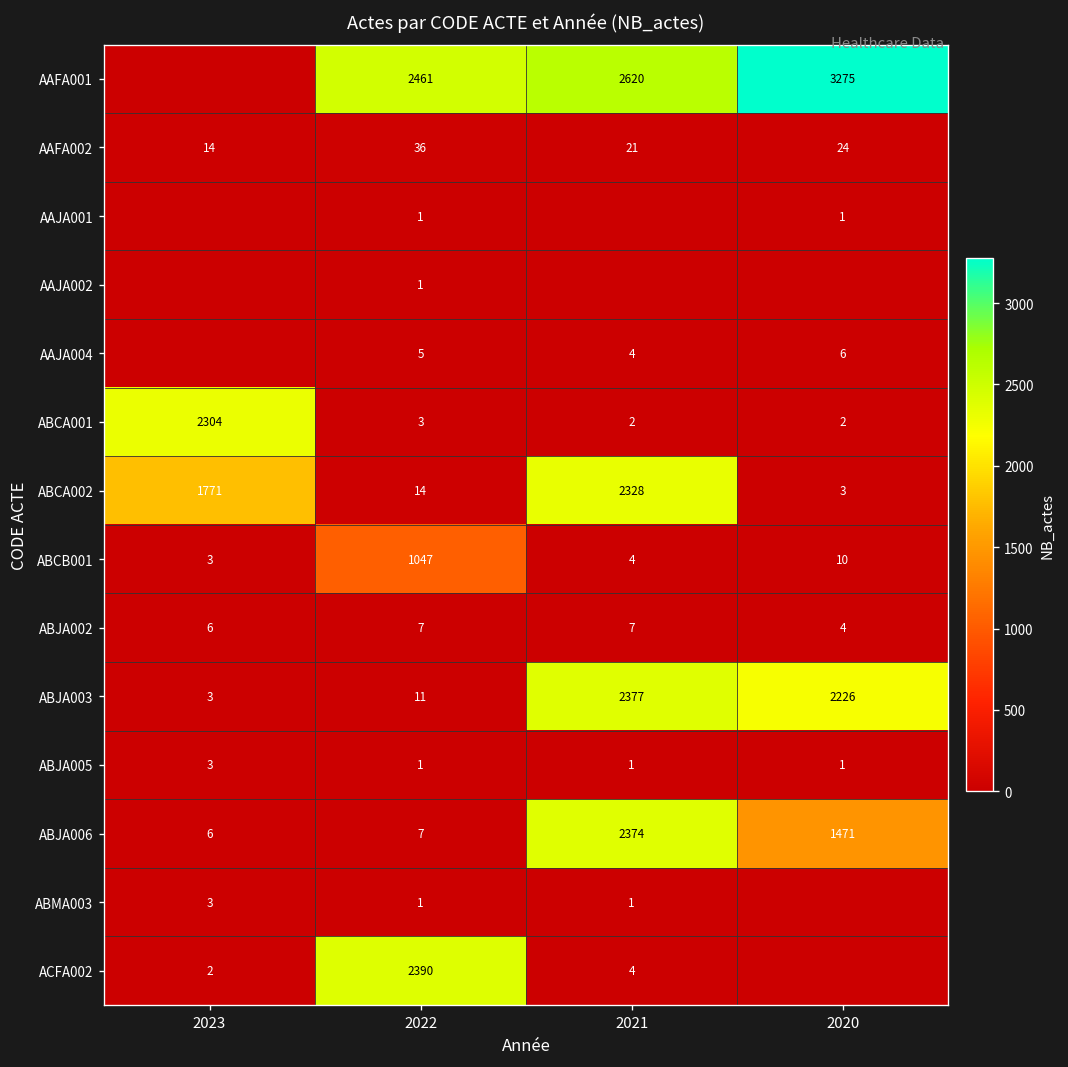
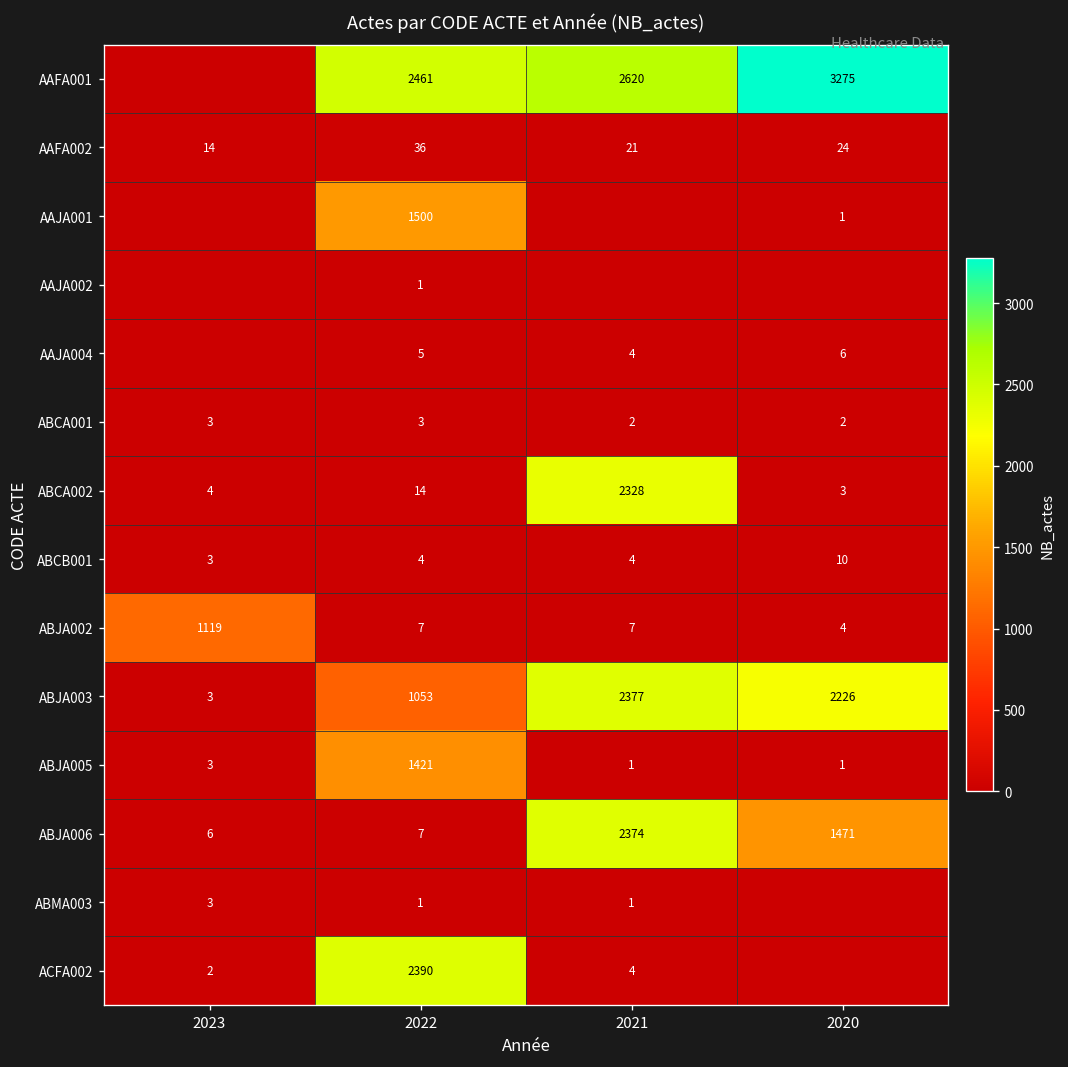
  {
    "AAFA001": {
      "2022": 2461,
      "2021": 2620,
      "2020": 3275
    },
    "AAFA002": {
      "2023": 14,
      "2022": 36,
      "2021": 21,
      "2020": 24
    },
    "AAJA001": {
-     "2022": 1,
+     "2022": 1500,
      "2020": 1
    },
    "AAJA002": {
      "2022": 1
    },
    "AAJA004": {
      "2022": 5,
      "2021": 4,
      "2020": 6
    },
    "ABCA001": {
-     "2023": 2304,
+     "2023": 3,
      "2022": 3,
      "2021": 2,
      "2020": 2
    },
    "ABCA002": {
-     "2023": 1771,
+     "2023": 4,
      "2022": 14,
      "2021": 2328,
      "2020": 3
    },
    "ABCB001": {
      "2023": 3,
-     "2022": 1047,
+     "2022": 4,
      "2021": 4,
      "2020": 10
    },
    "ABJA002": {
-     "2023": 6,
+     "2023": 1119,
      "2022": 7,
      "2021": 7,
      "2020": 4
    },
    "ABJA003": {
      "2023": 3,
-     "2022": 11,
+     "2022": 1053,
      "2021": 2377,
      "2020": 2226
    },
    "ABJA005": {
      "2023": 3,
-     "2022": 1,
+     "2022": 1421,
      "2021": 1,
      "2020": 1
    },
    "ABJA006": {
      "2023": 6,
      "2022": 7,
      "2021": 2374,
      "2020": 1471
    },
    "ABMA003": {
      "2023": 3,
      "2022": 1,
      "2021": 1
    },
    "ACFA002": {
      "2023": 2,
      "2022": 2390,
      "2021": 4
    }
  }
